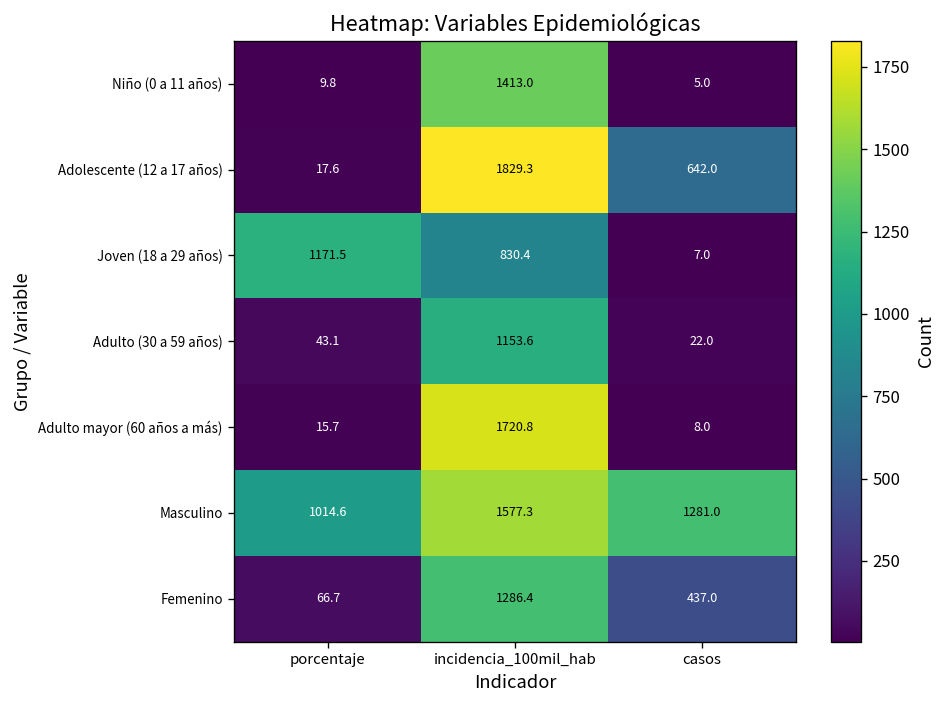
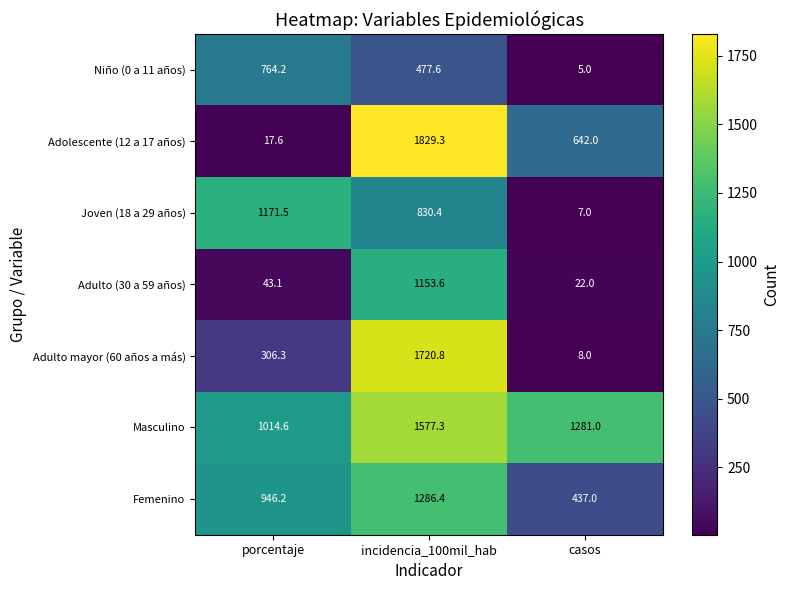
  {
    "Niño (0 a 11 años)": {
-     "porcentaje": 9.8,
-     "incidencia_100mil_hab": 1413.0,
+     "porcentaje": 764.2,
+     "incidencia_100mil_hab": 477.6,
      "casos": 5.0
    },
    "Adolescente (12 a 17 años)": {
      "porcentaje": 17.6,
      "incidencia_100mil_hab": 1829.3,
      "casos": 642.0
    },
    "Joven (18 a 29 años)": {
      "porcentaje": 1171.5,
      "incidencia_100mil_hab": 830.4,
      "casos": 7.0
    },
    "Adulto (30 a 59 años)": {
      "porcentaje": 43.1,
      "incidencia_100mil_hab": 1153.6,
      "casos": 22.0
    },
    "Adulto mayor (60 años a más)": {
-     "porcentaje": 15.7,
+     "porcentaje": 306.3,
      "incidencia_100mil_hab": 1720.8,
      "casos": 8.0
    },
    "Masculino": {
      "porcentaje": 1014.6,
      "incidencia_100mil_hab": 1577.3,
      "casos": 1281.0
    },
    "Femenino": {
-     "porcentaje": 66.7,
+     "porcentaje": 946.2,
      "incidencia_100mil_hab": 1286.4,
      "casos": 437.0
    }
  }
